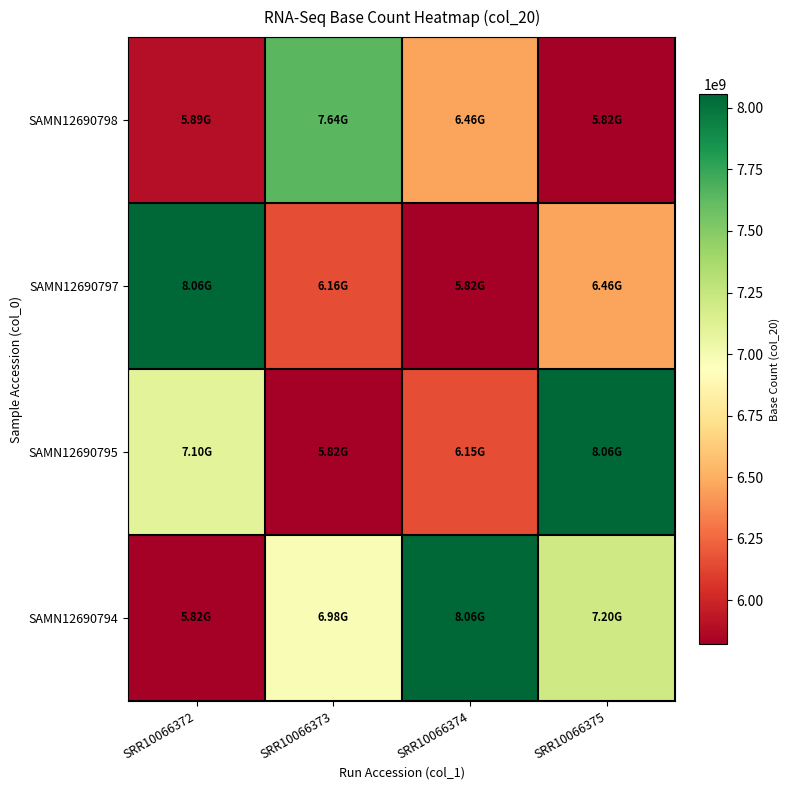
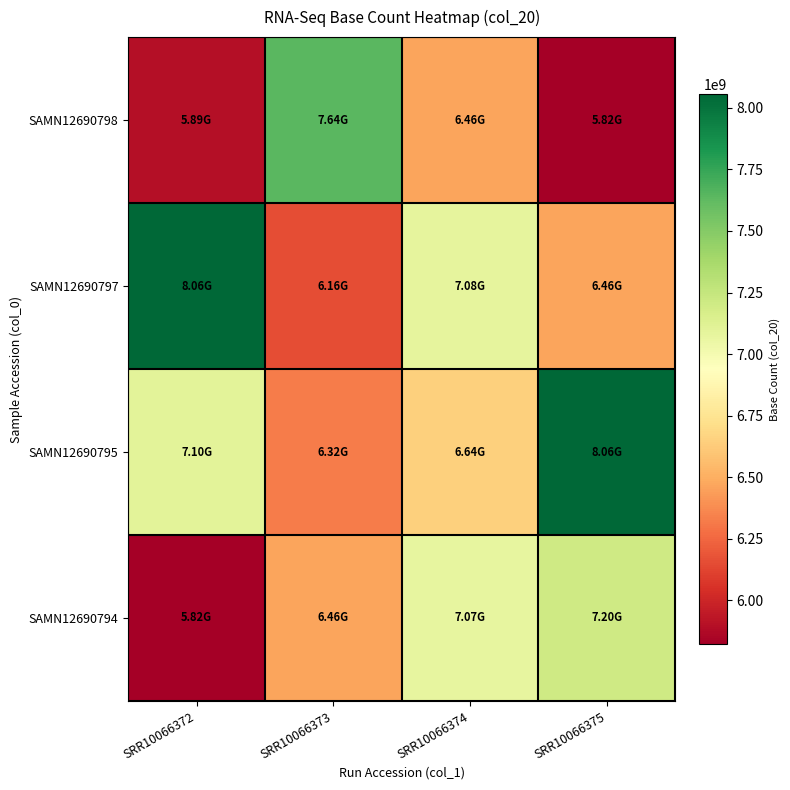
  {
    "SAMN12690798": {
      "SRR10066372": "5.89G",
      "SRR10066373": "7.64G",
      "SRR10066374": "6.46G",
      "SRR10066375": "5.82G"
    },
    "SAMN12690797": {
      "SRR10066372": "8.06G",
      "SRR10066373": "6.16G",
-     "SRR10066374": "5.82G",
+     "SRR10066374": "7.08G",
      "SRR10066375": "6.46G"
    },
    "SAMN12690795": {
      "SRR10066372": "7.10G",
-     "SRR10066373": "5.82G",
-     "SRR10066374": "6.15G",
+     "SRR10066373": "6.32G",
+     "SRR10066374": "6.64G",
      "SRR10066375": "8.06G"
    },
    "SAMN12690794": {
      "SRR10066372": "5.82G",
-     "SRR10066373": "6.98G",
-     "SRR10066374": "8.06G",
+     "SRR10066373": "6.46G",
+     "SRR10066374": "7.07G",
      "SRR10066375": "7.20G"
    }
  }
